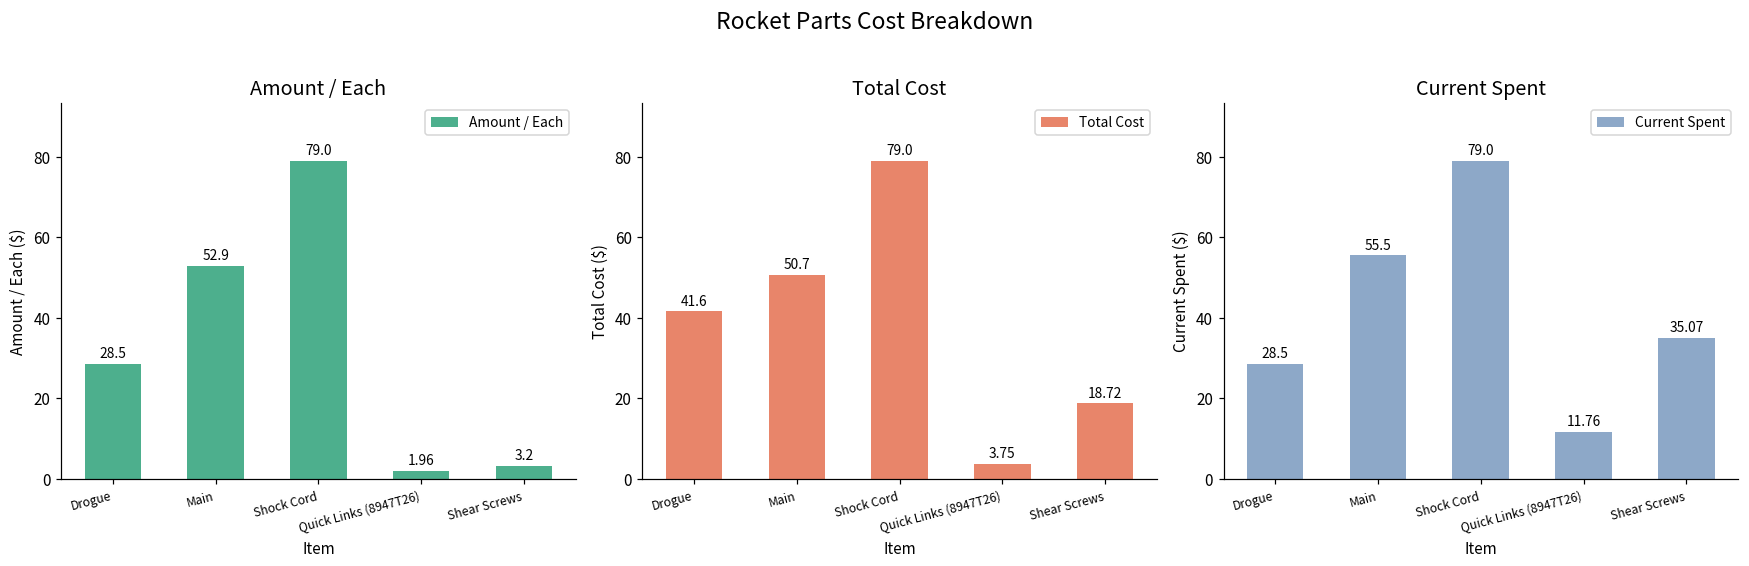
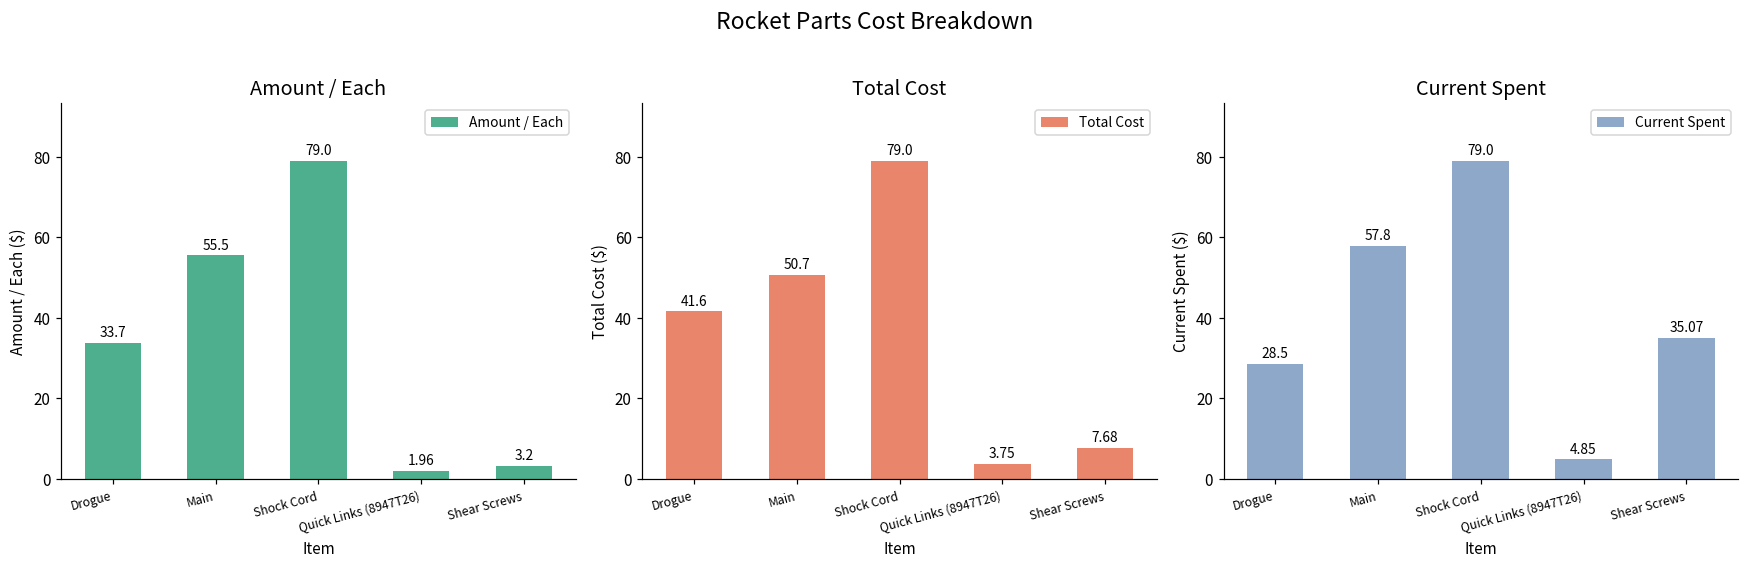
  {
    "Amount / Each": {
-     "Drogue": 28.5,
-     "Main": 52.9,
+     "Drogue": 33.7,
+     "Main": 55.5,
      "Shock Cord": 79.0,
      "Quick Links (8947T26)": 1.96,
      "Shear Screws": 3.2
    },
    "Total Cost": {
      "Drogue": 41.6,
      "Main": 50.7,
      "Shock Cord": 79.0,
      "Quick Links (8947T26)": 3.75,
-     "Shear Screws": 18.72
+     "Shear Screws": 7.68
    },
    "Current Spent": {
      "Drogue": 28.5,
-     "Main": 55.5,
+     "Main": 57.8,
      "Shock Cord": 79.0,
-     "Quick Links (8947T26)": 11.76,
+     "Quick Links (8947T26)": 4.85,
      "Shear Screws": 35.07
    }
  }
